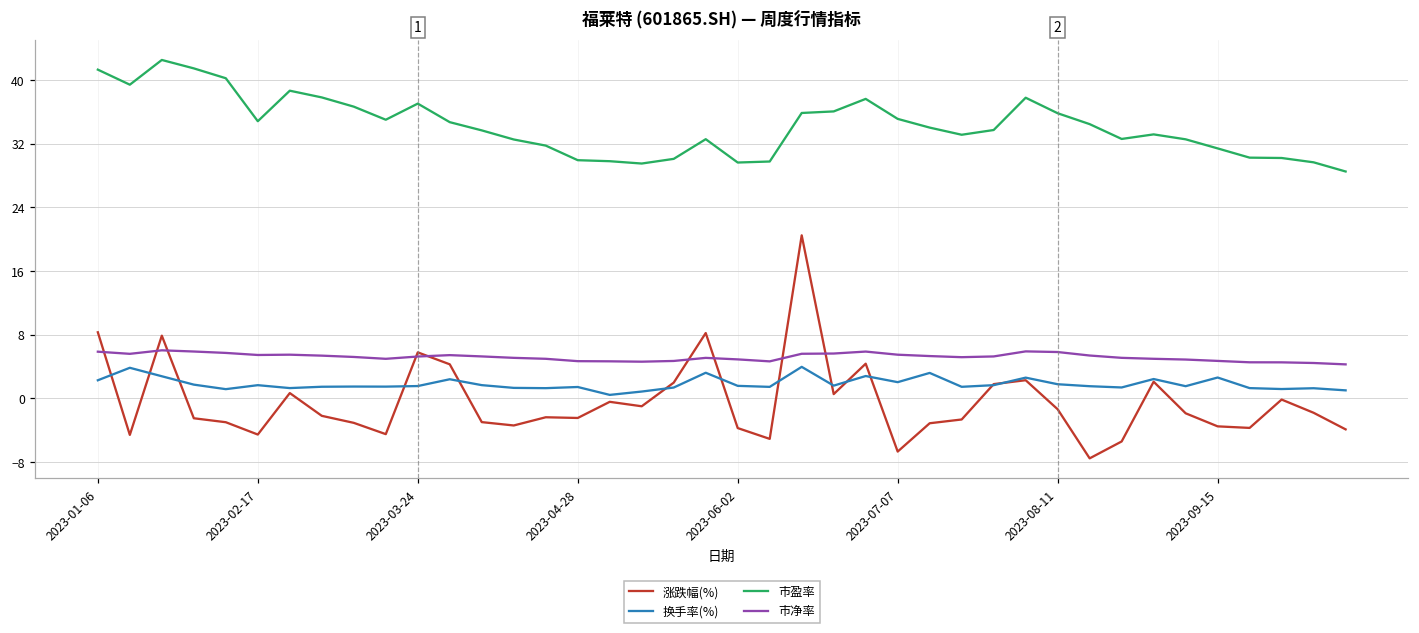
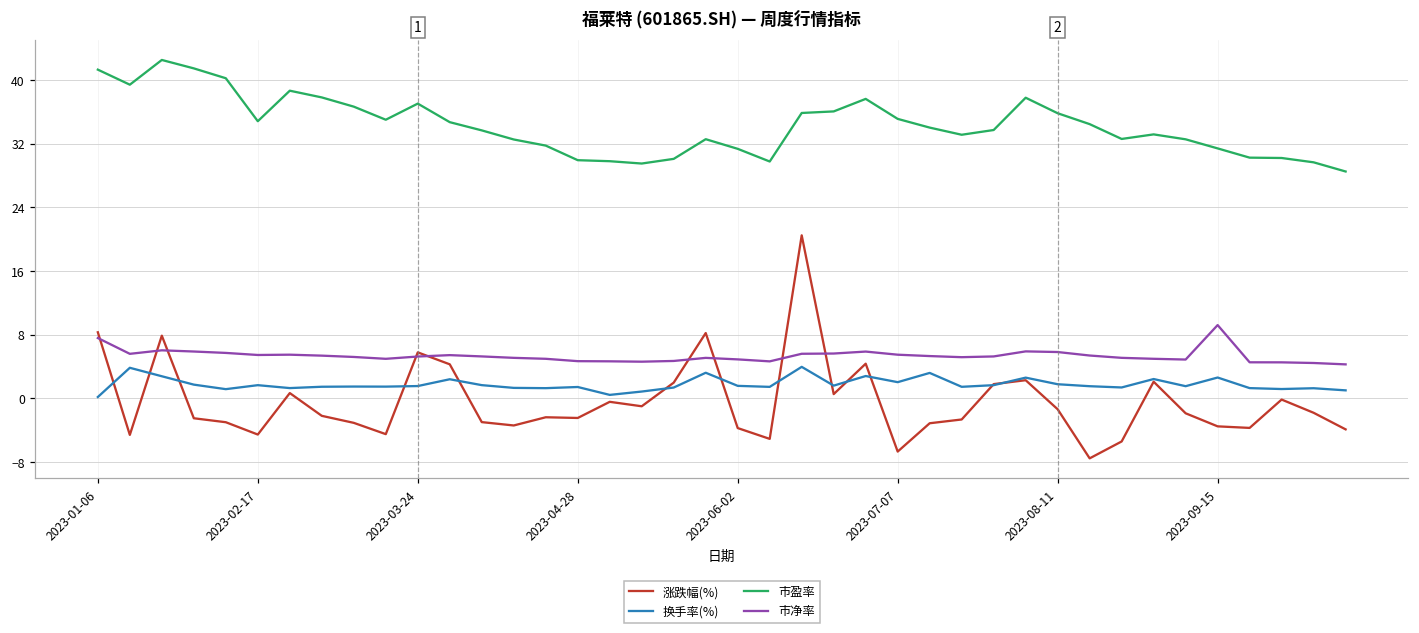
  {
    "涨跌幅(%)": {
      "2023-01-06": 8,
      "2023-02-17": -5,
      "2023-03-24": 6,
      "2023-04-28": -2,
      "2023-06-02": -4,
      "2023-07-07": -7,
      "2023-08-11": -1,
      "2023-09-15": -4
    },
    "换手率(%)": {
-     "2023-01-06": 2,
+     "2023-01-06": 0,
      "2023-02-17": 2,
      "2023-03-24": 2,
      "2023-04-28": 1,
      "2023-06-02": 2,
      "2023-07-07": 2,
      "2023-08-11": 2,
      "2023-09-15": 3
    },
    "市盈率": {
      "2023-01-06": 41,
      "2023-02-17": 35,
      "2023-03-24": 37,
      "2023-04-28": 30,
-     "2023-06-02": 30,
+     "2023-06-02": 31,
      "2023-07-07": 35,
      "2023-08-11": 36,
      "2023-09-15": 31
    },
    "市净率": {
-     "2023-01-06": 6,
+     "2023-01-06": 8,
      "2023-02-17": 5,
      "2023-03-24": 5,
      "2023-04-28": 5,
      "2023-06-02": 5,
      "2023-07-07": 5,
      "2023-08-11": 6,
-     "2023-09-15": 5
+     "2023-09-15": 9
    }
  }
